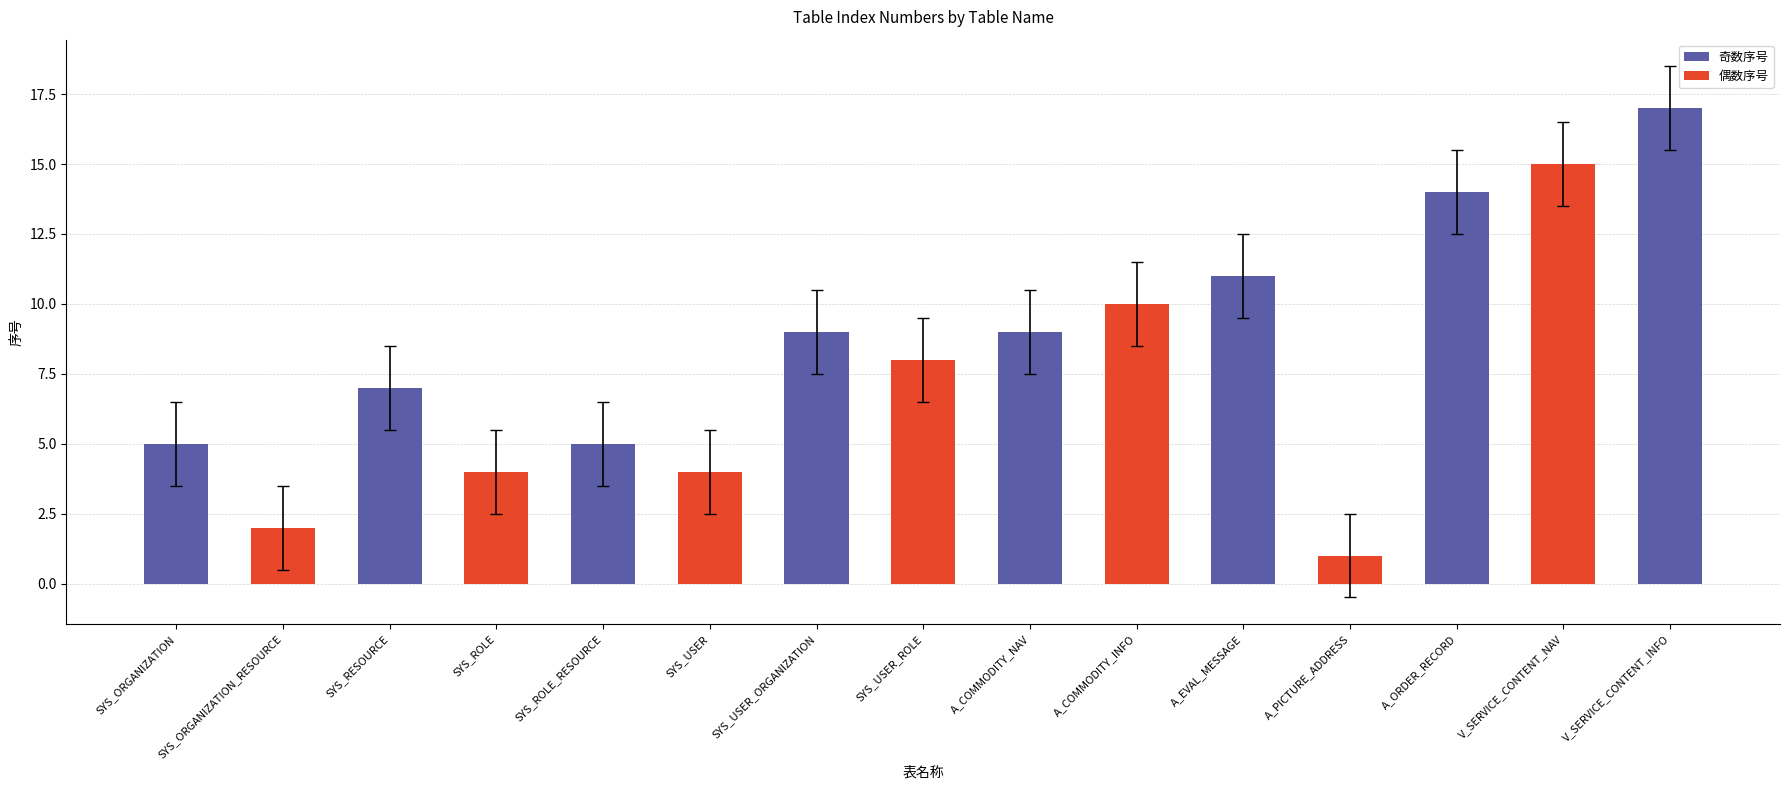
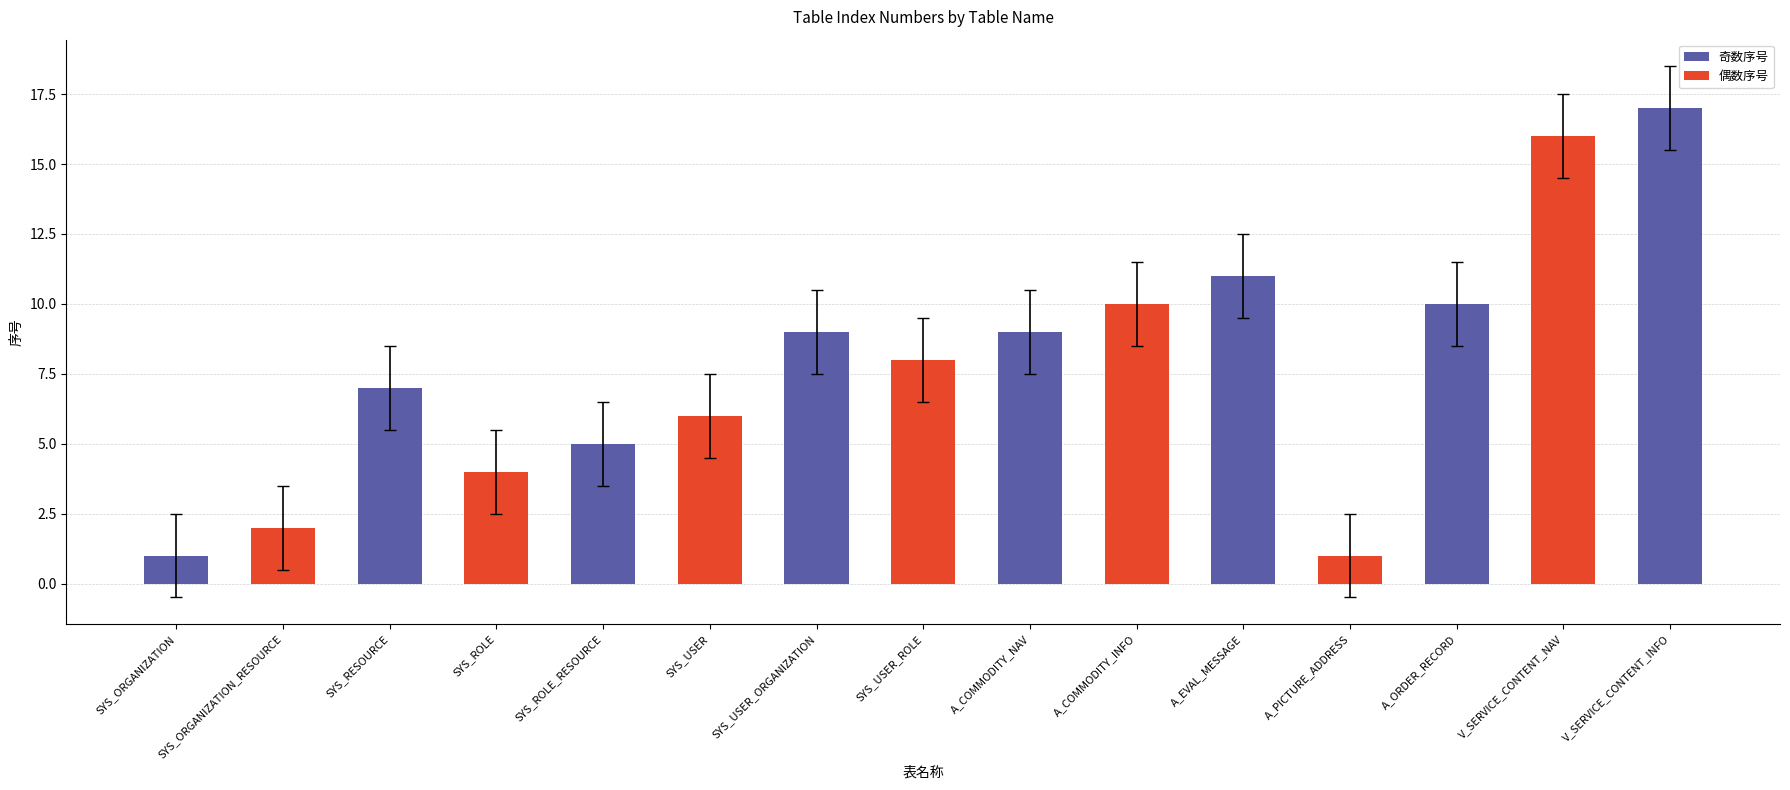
  {
    "奇数序号": {
-     "SYS_ORGANIZATION": 5,
+     "SYS_ORGANIZATION": 1,
      "SYS_RESOURCE": 7,
      "SYS_ROLE_RESOURCE": 5,
      "SYS_USER_ORGANIZATION": 9,
      "A_COMMODITY_NAV": 9,
      "A_EVAL_MESSAGE": 11,
-     "A_ORDER_RECORD": 14,
+     "A_ORDER_RECORD": 10,
      "V_SERVICE_CONTENT_INFO": 17
    },
    "偶数序号": {
      "SYS_ORGANIZATION_RESOURCE": 2,
      "SYS_ROLE": 4,
-     "SYS_USER": 4,
+     "SYS_USER": 6,
      "SYS_USER_ROLE": 8,
      "A_COMMODITY_INFO": 10,
      "A_PICTURE_ADDRESS": 1,
-     "V_SERVICE_CONTENT_NAV": 15
+     "V_SERVICE_CONTENT_NAV": 16
    }
  }
